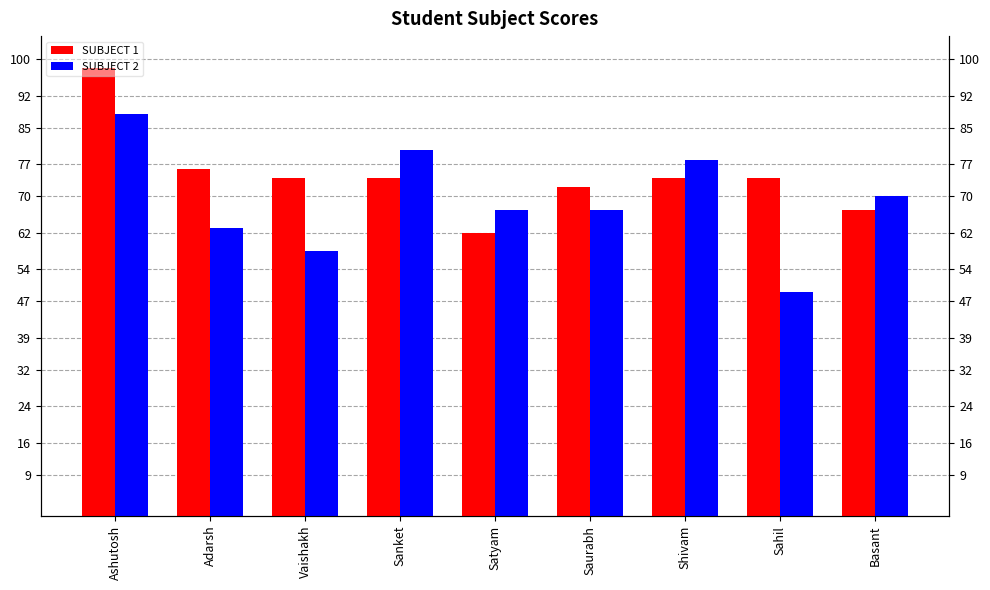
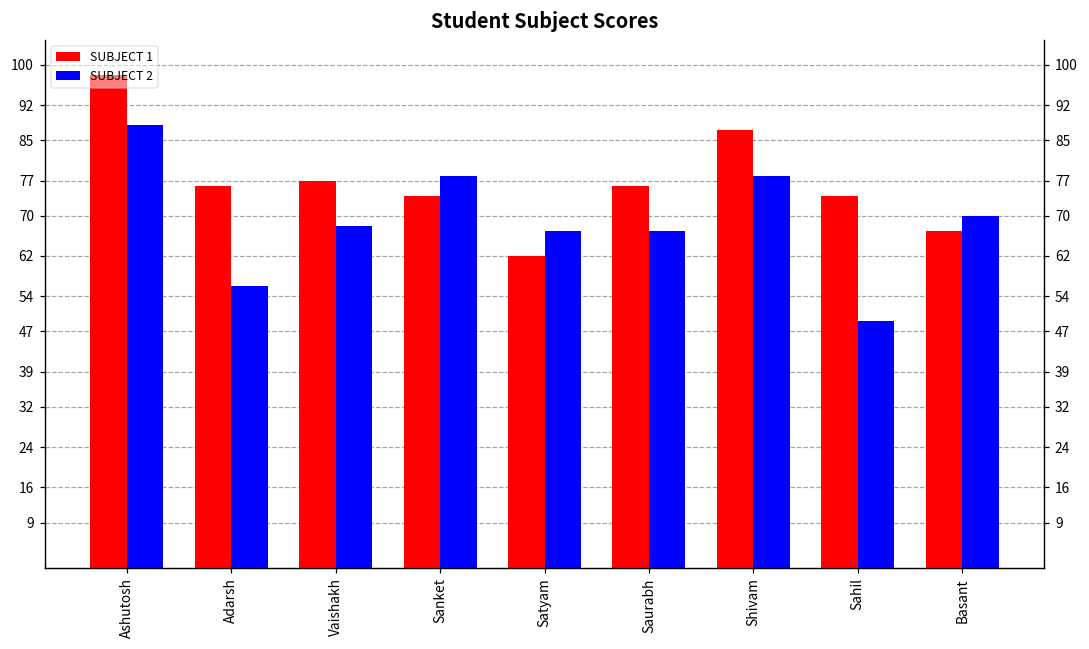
  {
    "SUBJECT 1": {
      "Adarsh": 76,
-     "Vaishakh": 74,
+     "Vaishakh": 77,
      "Sanket": 74,
      "Satyam": 62,
-     "Saurabh": 72,
-     "Shivam": 74,
+     "Saurabh": 76,
+     "Shivam": 87,
      "Sahil": 74,
      "Basant": 67
    },
    "SUBJECT 2": {
      "Ashutosh": 88,
-     "Adarsh": 63,
-     "Vaishakh": 58,
-     "Sanket": 80,
+     "Adarsh": 56,
+     "Vaishakh": 68,
+     "Sanket": 78,
      "Satyam": 67,
      "Saurabh": 67,
      "Shivam": 78,
      "Sahil": 49,
      "Basant": 70
    }
  }
